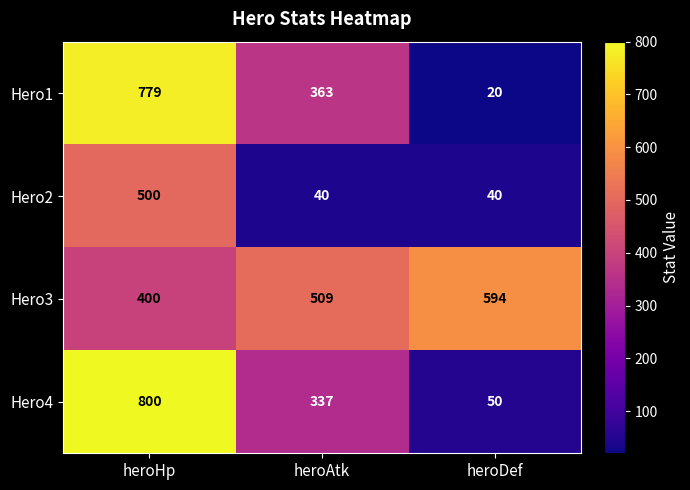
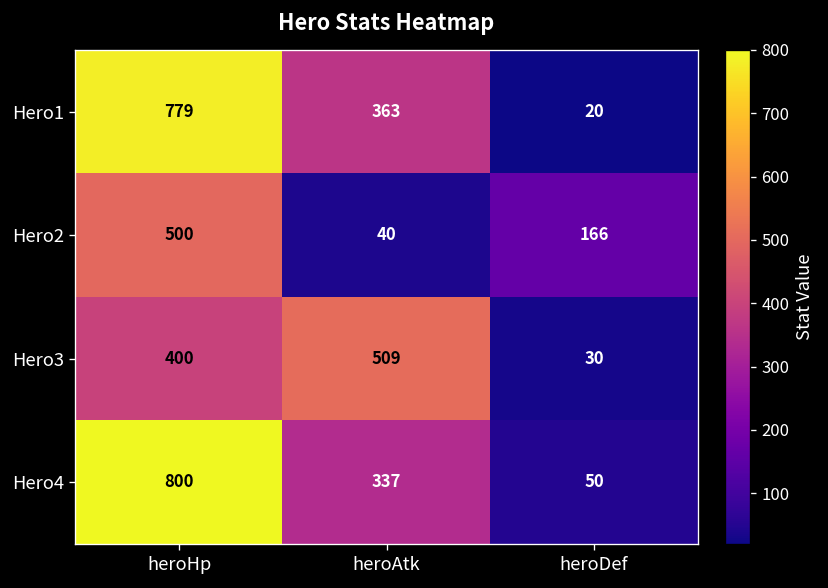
  {
    "Hero1": {
      "heroHp": 779,
      "heroAtk": 363,
      "heroDef": 20
    },
    "Hero2": {
      "heroHp": 500,
      "heroAtk": 40,
-     "heroDef": 40
+     "heroDef": 166
    },
    "Hero3": {
      "heroHp": 400,
      "heroAtk": 509,
-     "heroDef": 594
+     "heroDef": 30
    },
    "Hero4": {
      "heroHp": 800,
      "heroAtk": 337,
      "heroDef": 50
    }
  }
